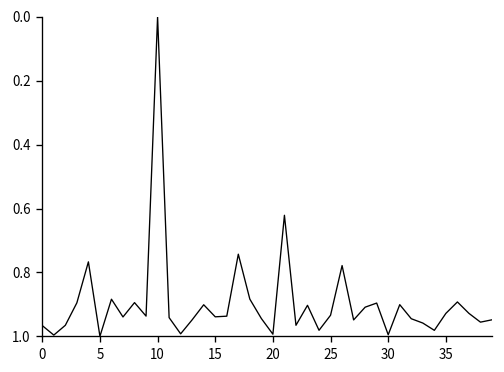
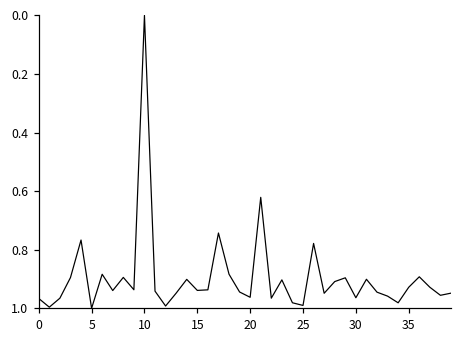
  {
    "0": 0.97,
    "5": 1.00,
    "10": 0.00,
    "15": 0.94,
-   "20": 0.99,
-   "25": 0.93,
-   "30": 1.00,
+   "20": 0.96,
+   "25": 0.99,
+   "30": 0.96,
    "35": 0.93
  }
